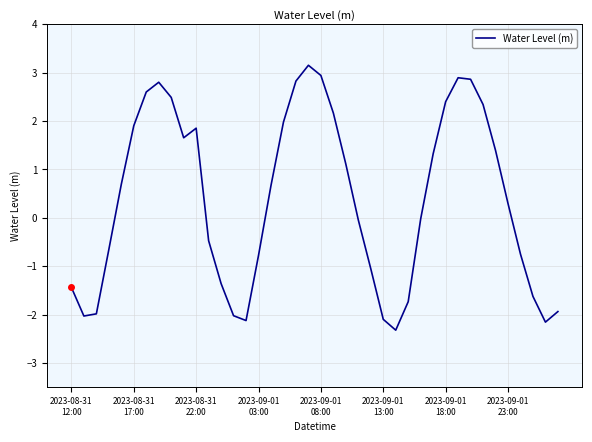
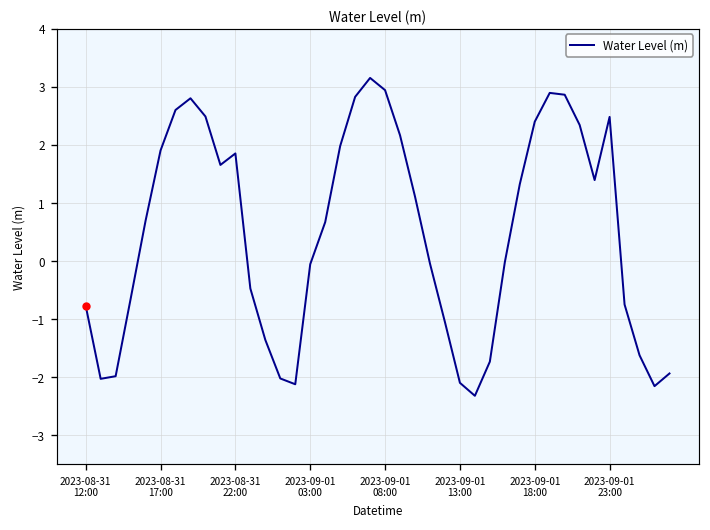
  {
    "Water Level (m)": {
-     "2023-08-31 12:00": -1.4,
+     "2023-08-31 12:00": -0.8,
      "2023-08-31 17:00": 1.9,
      "2023-08-31 22:00": 1.9,
-     "2023-09-01 03:00": -0.8,
+     "2023-09-01 03:00": -0.1,
      "2023-09-01 08:00": 2.9,
      "2023-09-01 13:00": -2.1,
      "2023-09-01 18:00": 2.4,
-     "2023-09-01 23:00": 0.3
+     "2023-09-01 23:00": 2.5
    }
  }
